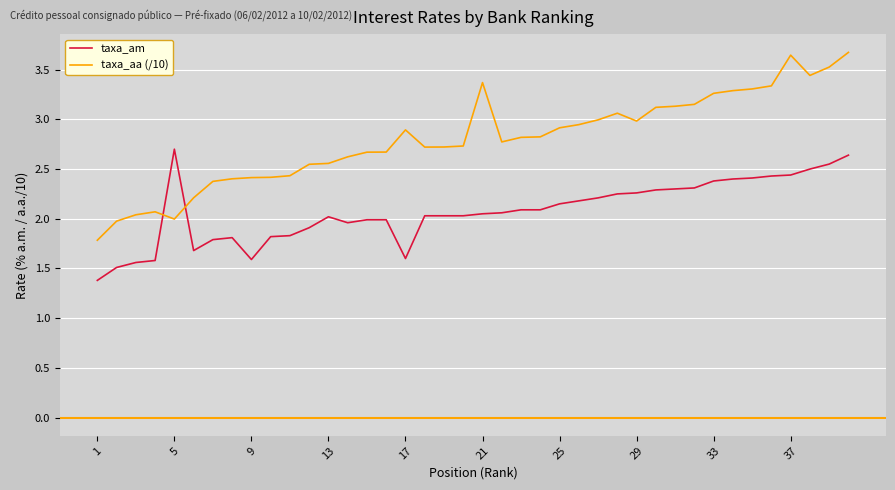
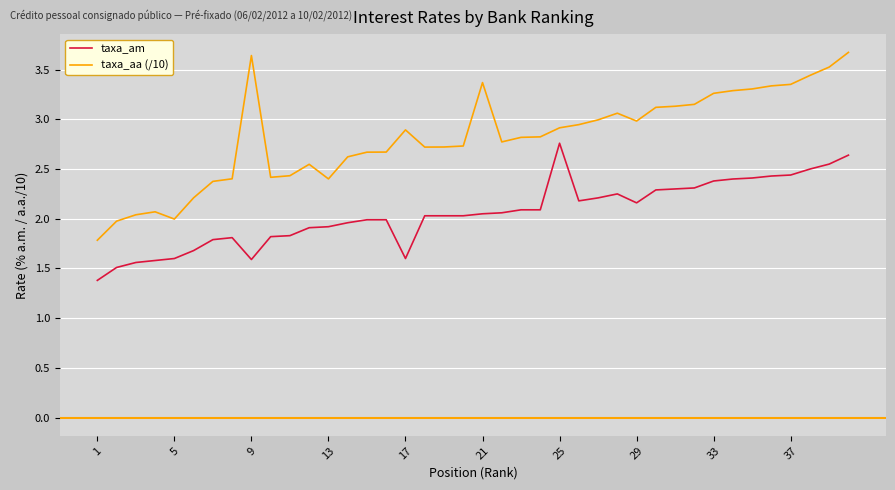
  {
    "taxa_am": {
      "1": 1.4,
-     "5": 2.7,
+     "5": 1.6,
      "9": 1.6,
-     "13": 2.0,
+     "13": 1.9,
      "17": 1.6,
      "21": 2.1,
-     "25": 2.2,
-     "29": 2.3,
+     "25": 2.8,
+     "29": 2.2,
      "33": 2.4,
      "37": 2.4
    },
    "taxa_aa (/10)": {
      "1": 1.8,
      "5": 2.0,
-     "9": 2.4,
-     "13": 2.6,
+     "9": 3.6,
+     "13": 2.4,
      "17": 2.9,
      "21": 3.4,
      "25": 2.9,
      "29": 3.0,
      "33": 3.3,
-     "37": 3.6
+     "37": 3.4
    }
  }
